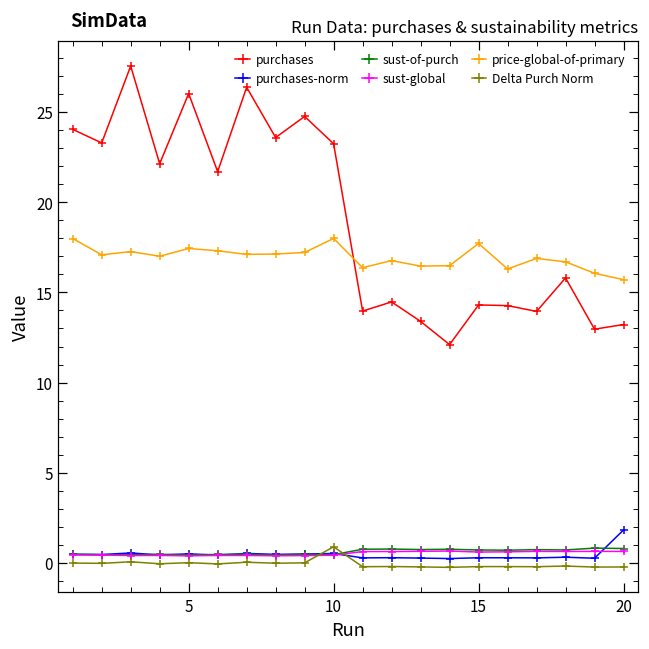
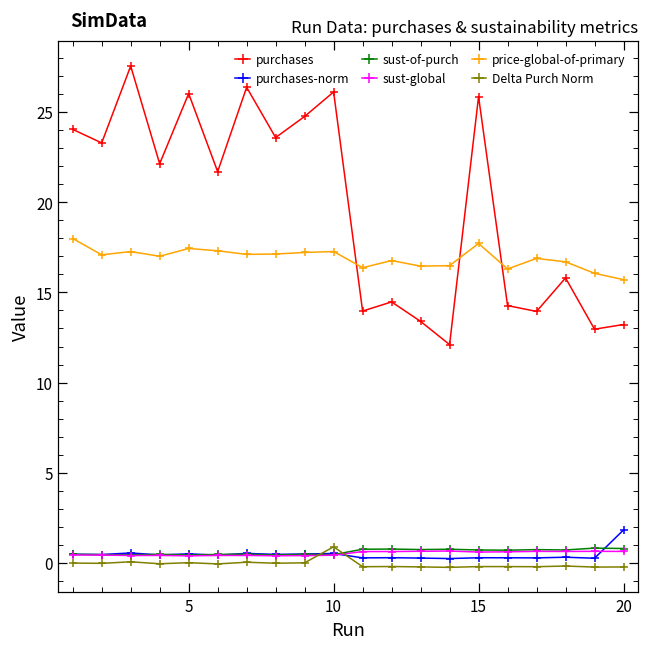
  {
    "purchases": {
      "5": 26.0,
-     "10": 23.2,
-     "15": 14.3,
+     "10": 26.1,
+     "15": 25.9,
      "20": 13.2
    },
    "purchases-norm": {
      "15": 0.3,
      "20": 1.8
    },
    "sust-of-purch": {
      "20": 0.8
    },
    "sust-global": {
      "20": 0.6
    },
    "price-global-of-primary": {
      "5": 17.4,
-     "10": 18.0,
+     "10": 17.3,
      "15": 17.7,
      "20": 15.7
    },
    "Delta Purch Norm": {
      "5": 0.0,
      "10": 0.9,
      "15": -0.2,
      "20": -0.2
    }
  }
